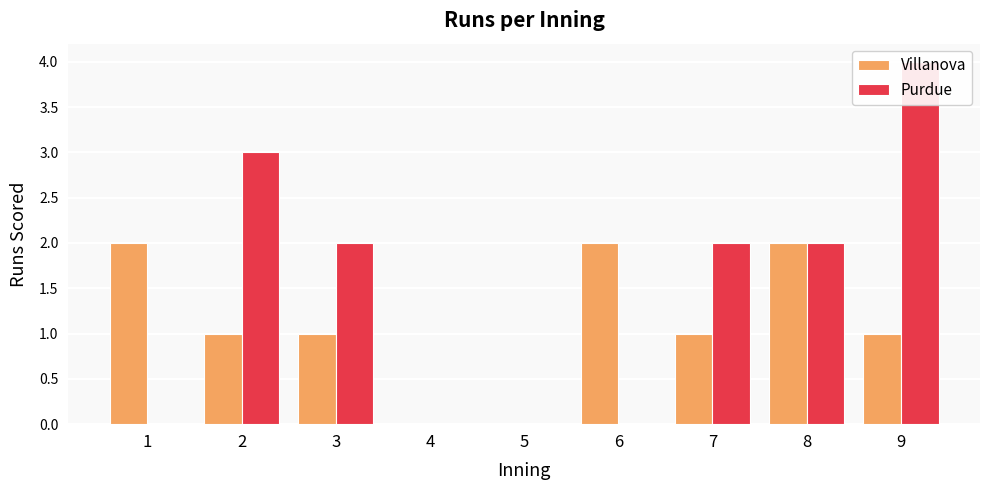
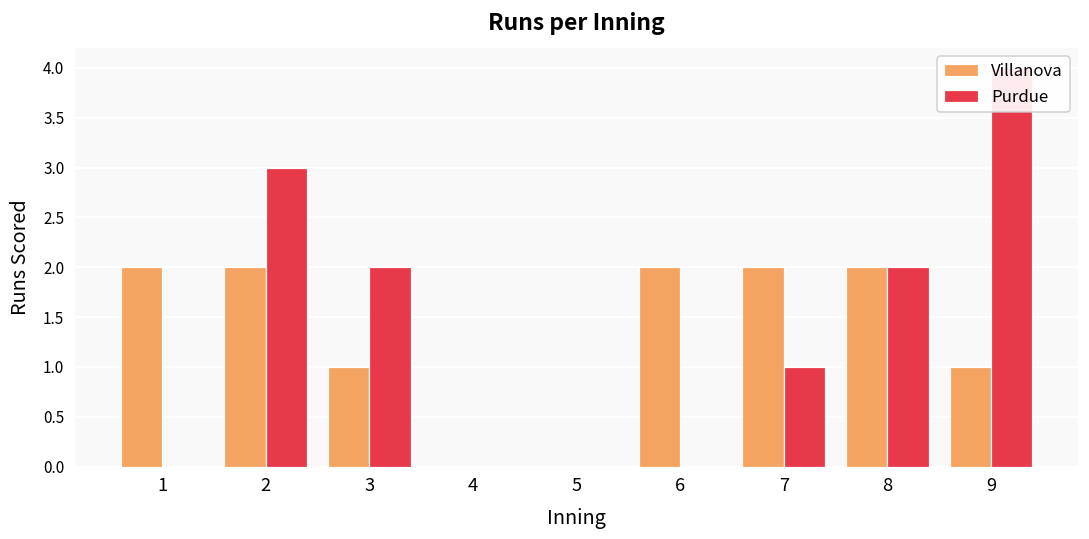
  {
    "Villanova": {
      "1": 2,
-     "2": 1,
+     "2": 2,
      "3": 1,
      "4": 0,
      "5": 0,
      "6": 2,
-     "7": 1,
+     "7": 2,
      "8": 2,
      "9": 1
    },
    "Purdue": {
      "1": 0,
      "2": 3,
      "3": 2,
      "4": 0,
      "5": 0,
      "6": 0,
-     "7": 2,
+     "7": 1,
      "8": 2
    }
  }
